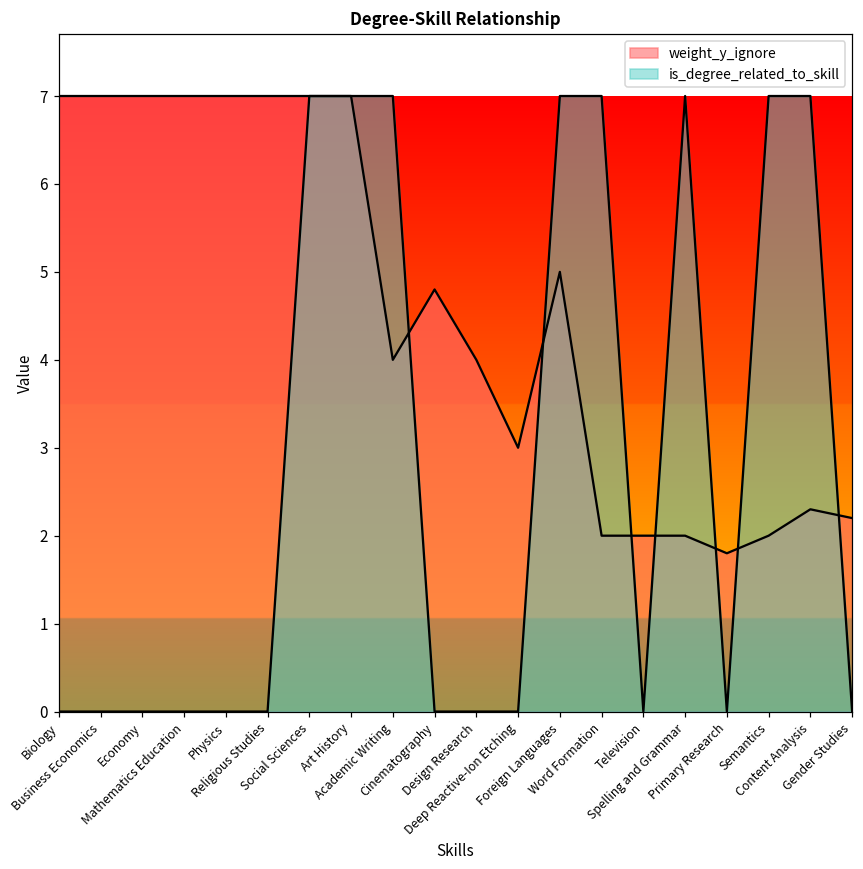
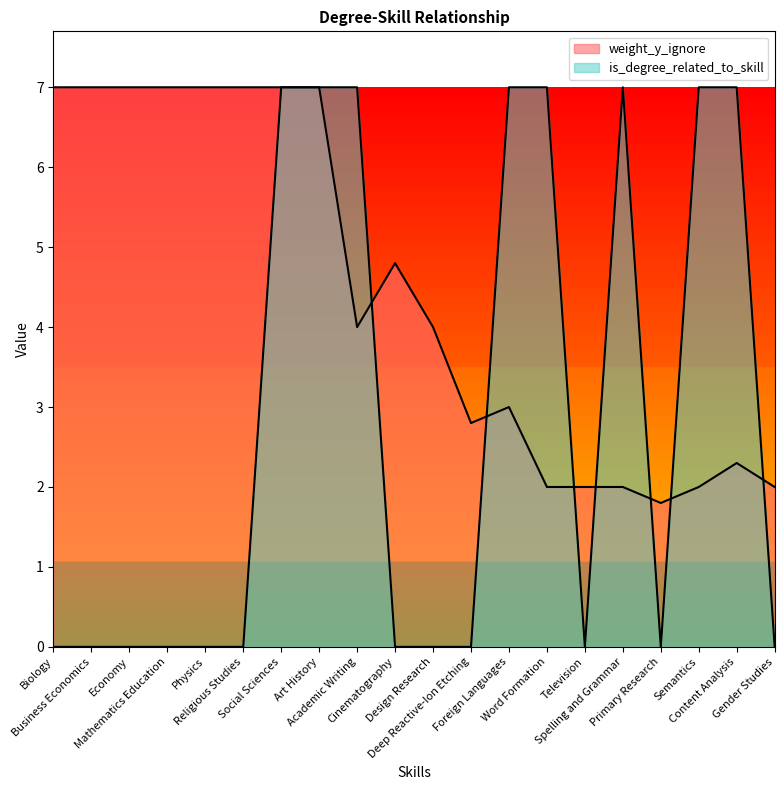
  {
    "weight_y_ignore": {
      "Biology": 7.0,
      "Business Economics": 7.0,
      "Economy": 7.0,
      "Mathematics Education": 7.0,
      "Physics": 7.0,
      "Religious Studies": 7.0,
      "Academic Writing": 4.0,
      "Cinematography": 4.8,
      "Design Research": 4.0,
-     "Deep Reactive-Ion Etching": 3.0,
-     "Foreign Languages": 5,
+     "Deep Reactive-Ion Etching": 2.8,
+     "Foreign Languages": 3,
      "Word Formation": 2.0,
      "Television": 2.0,
      "Spelling and Grammar": 2.0,
      "Primary Research": 1.8,
      "Semantics": 2.0,
      "Content Analysis": 2.3,
-     "Gender Studies": 2.2
+     "Gender Studies": 2.0
    },
    "is_degree_related_to_skill": {
      "Biology": 0.0,
      "Business Economics": 0.0,
      "Economy": 0.0,
      "Mathematics Education": 0.0,
      "Physics": 0.0,
      "Religious Studies": 0.0,
      "Academic Writing": 7.0,
      "Cinematography": 0.0,
      "Design Research": 0.0,
      "Deep Reactive-Ion Etching": 0.0,
      "Foreign Languages": 7.0,
      "Word Formation": 7.0,
      "Television": 0.0,
      "Spelling and Grammar": 7.0,
      "Primary Research": 0.0,
      "Semantics": 7.0,
      "Content Analysis": 7.0,
      "Gender Studies": 0.0
    }
  }
